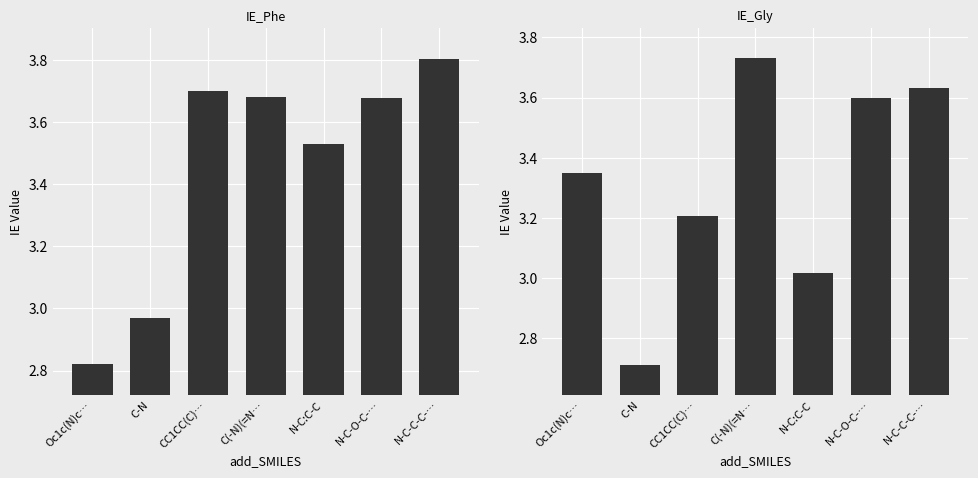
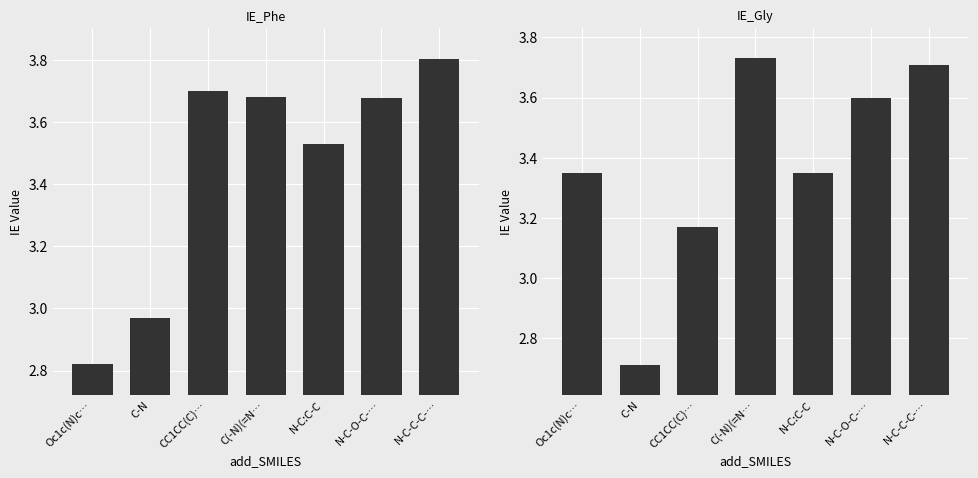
  {
    "IE_Phe": {
      "Oc1c(N)c…": 2.82,
      "C-N": 2.97,
      "CC1CC(C)…": 3.70,
      "C(-N)(=N…": 3.68,
      "N-C:C-C": 3.53,
      "N-C-O-C-…": 3.68,
      "N-C-C-C-…": 3.80
    },
    "IE_Gly": {
      "Oc1c(N)c…": 3.35,
      "C-N": 2.71,
-     "CC1CC(C)…": 3.21,
+     "CC1CC(C)…": 3.17,
      "C(-N)(=N…": 3.73,
-     "N-C:C-C": 3.02,
+     "N-C:C-C": 3.35,
      "N-C-O-C-…": 3.60,
-     "N-C-C-C-…": 3.63
+     "N-C-C-C-…": 3.71
    }
  }
